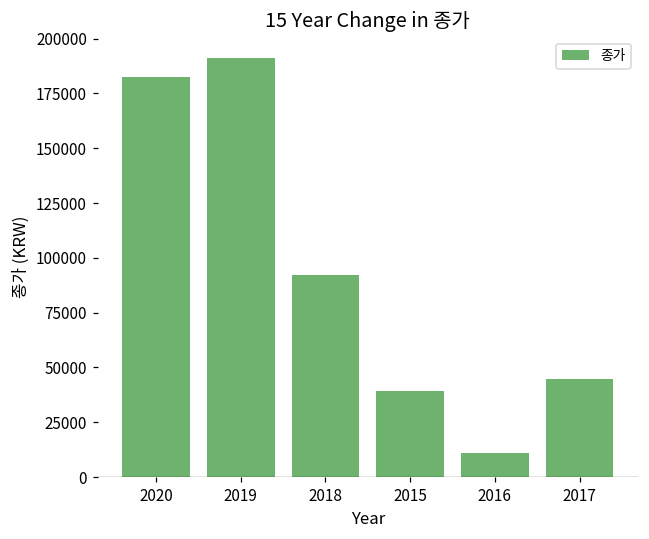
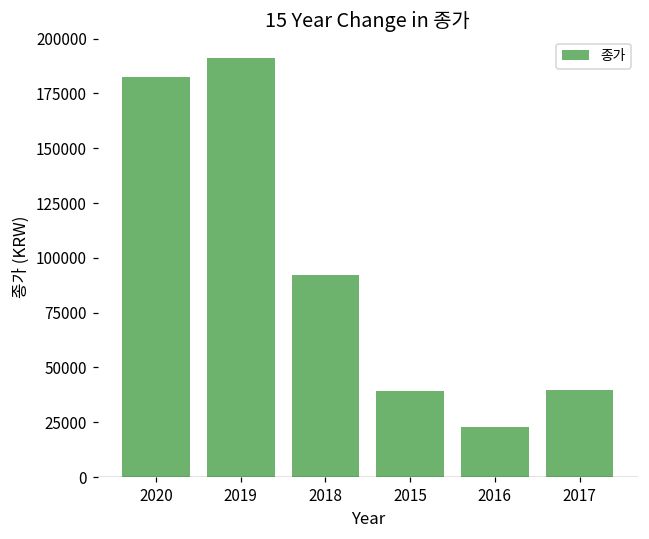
  {
    "2020": 182000,
    "2019": 191000,
    "2018": 92000,
    "2015": 39000,
-   "2016": 11000,
-   "2017": 45000
+   "2016": 23000,
+   "2017": 40000
  }
